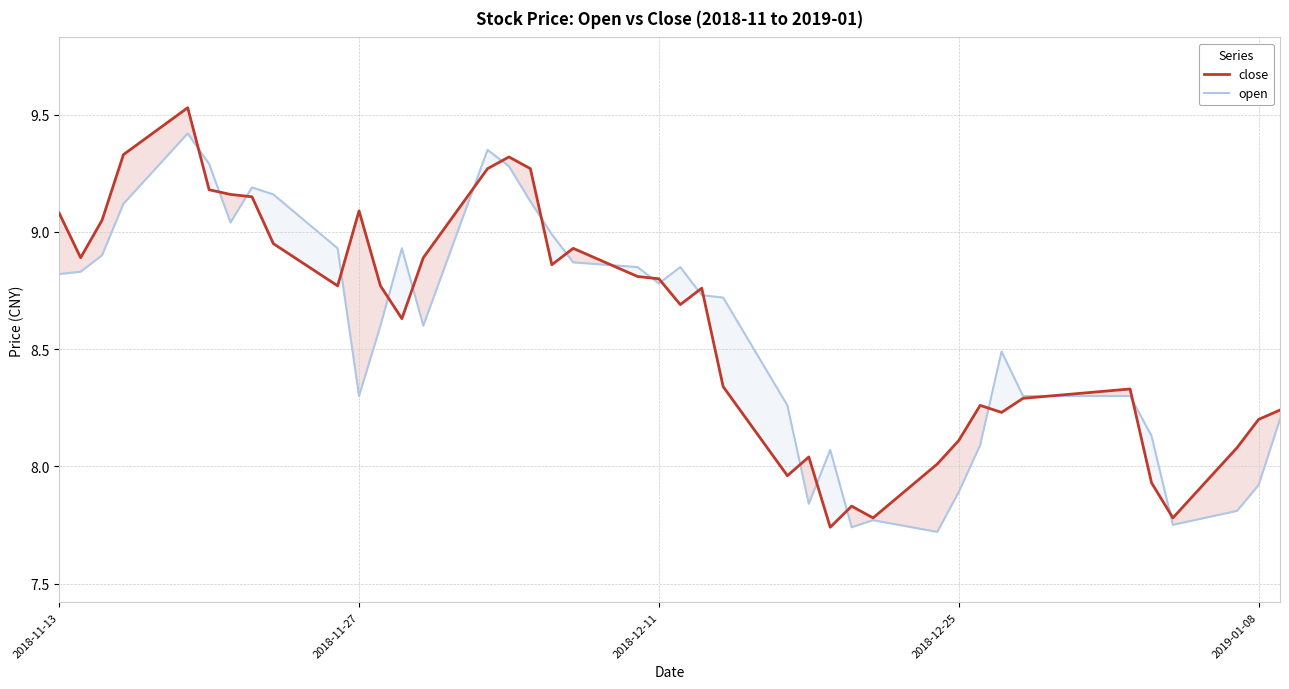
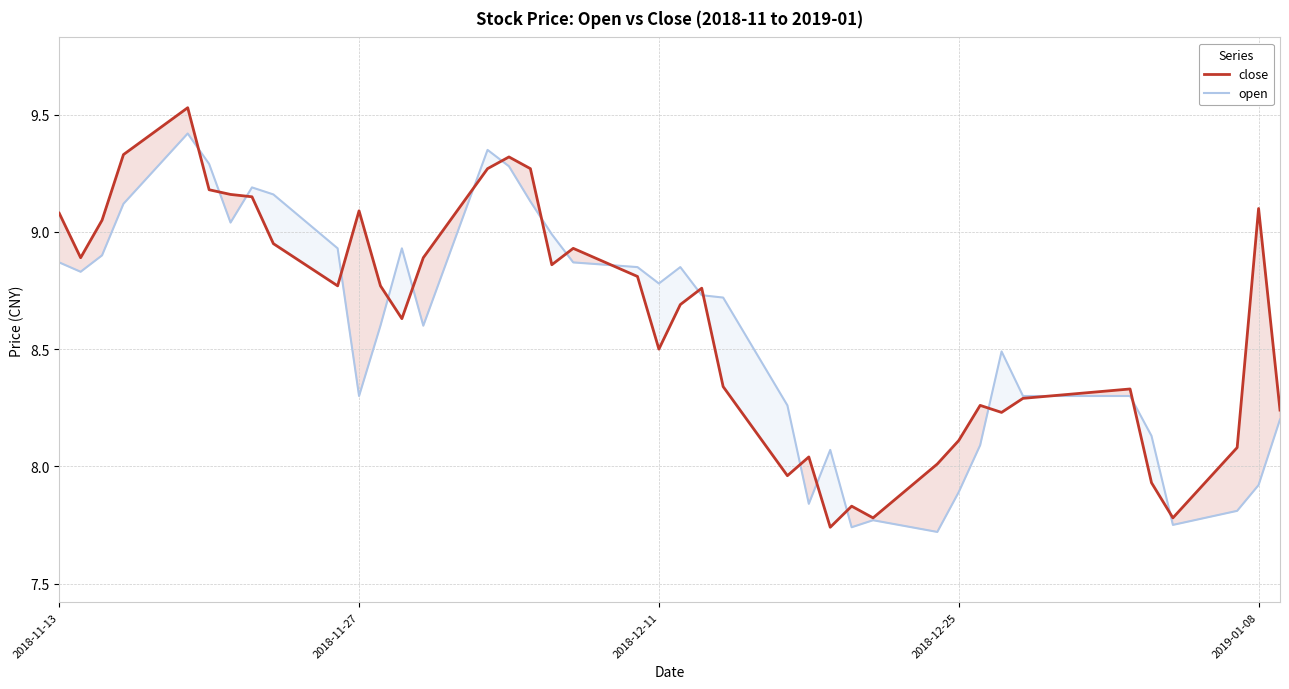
  {
    "close": {
      "2018-11-13": 9.08,
      "2018-11-27": 9.1,
-     "2018-12-11": 8.8,
+     "2018-12-11": 8.5,
      "2018-12-25": 8.1,
-     "2019-01-08": 8.2
+     "2019-01-08": 9.1
    },
    "open": {
-     "2018-11-13": 8.82,
+     "2018-11-13": 8.87,
      "2018-11-27": 8.30,
      "2018-12-11": 8.78,
      "2018-12-25": 7.89,
      "2019-01-08": 7.92
    }
  }
